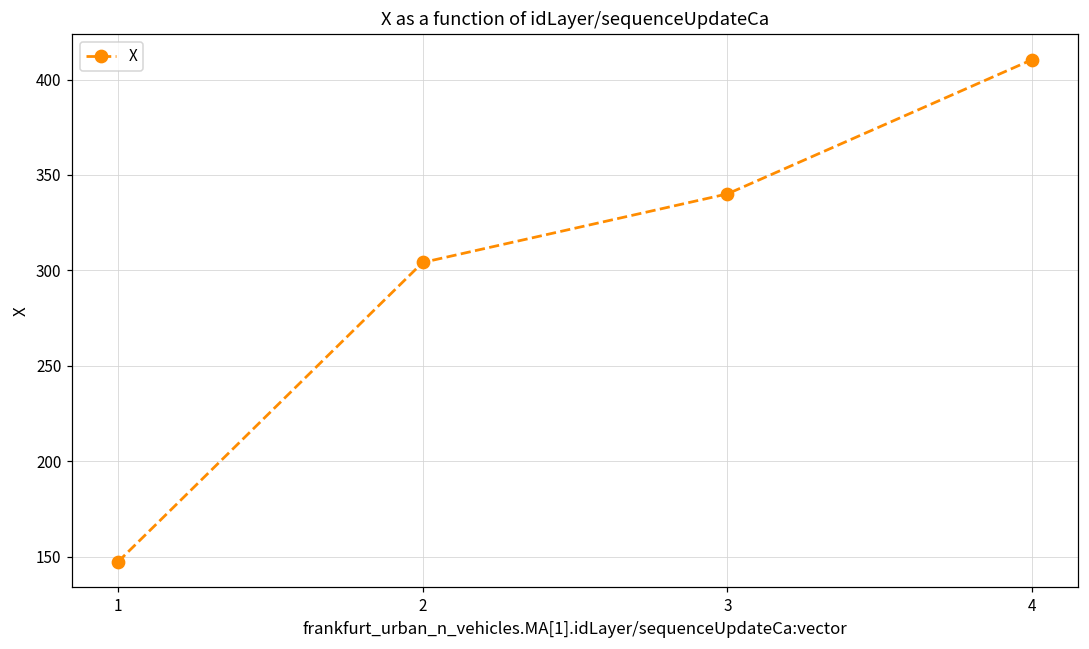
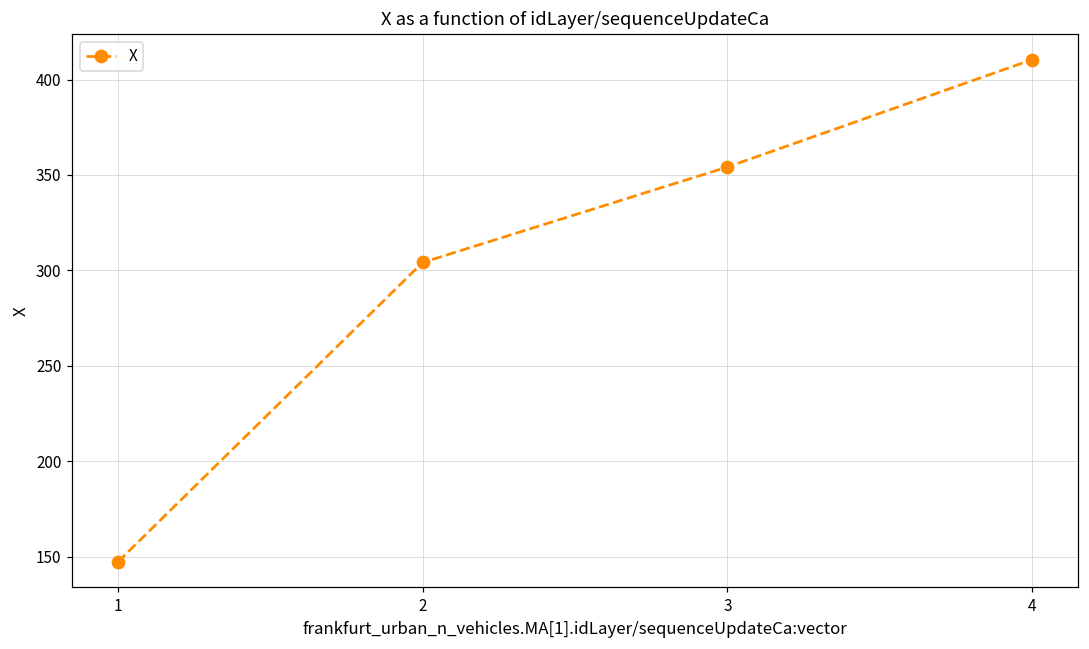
  {
    "1": 147,
    "2": 304,
-   "3": 340,
+   "3": 354,
    "4": 410
  }
